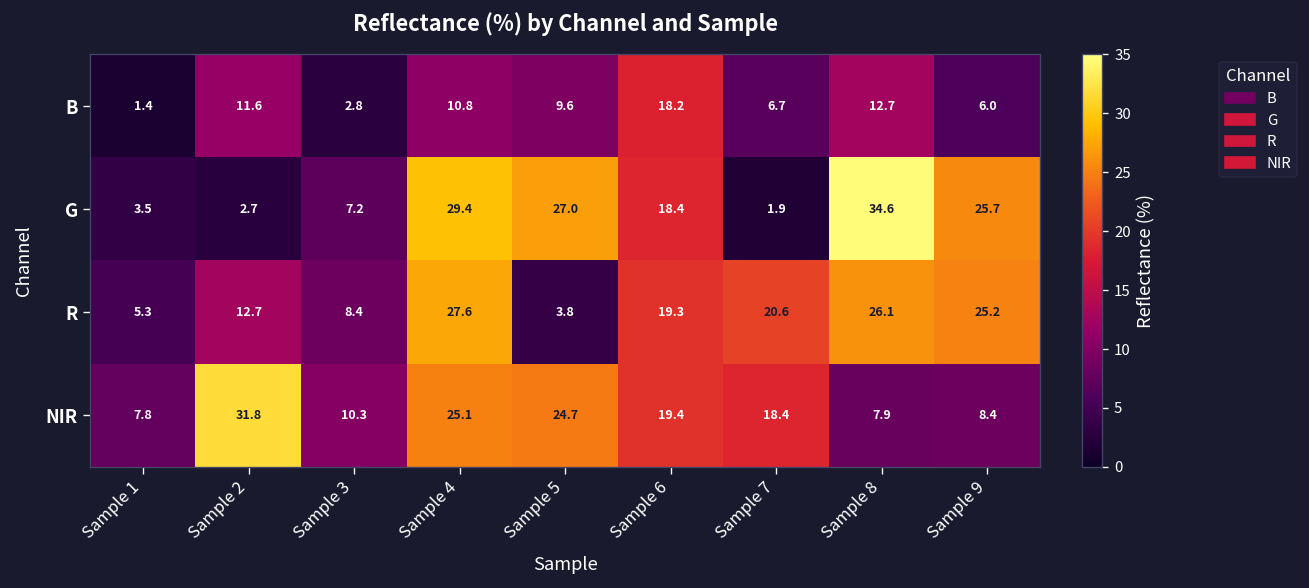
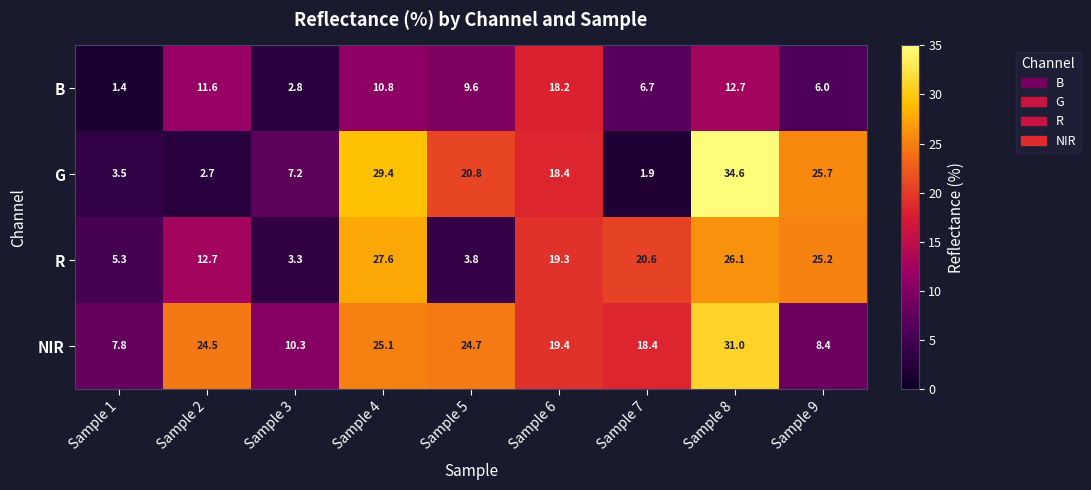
  {
    "B": {
      "Sample 1": 1.4,
      "Sample 2": 11.6,
      "Sample 3": 2.8,
      "Sample 4": 10.8,
      "Sample 5": 9.6,
      "Sample 6": 18.2,
      "Sample 7": 6.7,
      "Sample 8": 12.7,
      "Sample 9": 6.0
    },
    "G": {
      "Sample 1": 3.5,
      "Sample 2": 2.7,
      "Sample 3": 7.2,
      "Sample 4": 29.4,
-     "Sample 5": 27.0,
+     "Sample 5": 20.8,
      "Sample 6": 18.4,
      "Sample 7": 1.9,
      "Sample 8": 34.6,
      "Sample 9": 25.7
    },
    "R": {
      "Sample 1": 5.3,
      "Sample 2": 12.7,
-     "Sample 3": 8.4,
+     "Sample 3": 3.3,
      "Sample 4": 27.6,
      "Sample 5": 3.8,
      "Sample 6": 19.3,
      "Sample 7": 20.6,
      "Sample 8": 26.1,
      "Sample 9": 25.2
    },
    "NIR": {
      "Sample 1": 7.8,
-     "Sample 2": 31.8,
+     "Sample 2": 24.5,
      "Sample 3": 10.3,
      "Sample 4": 25.1,
      "Sample 5": 24.7,
      "Sample 6": 19.4,
      "Sample 7": 18.4,
-     "Sample 8": 7.9,
+     "Sample 8": 31.0,
      "Sample 9": 8.4
    }
  }
